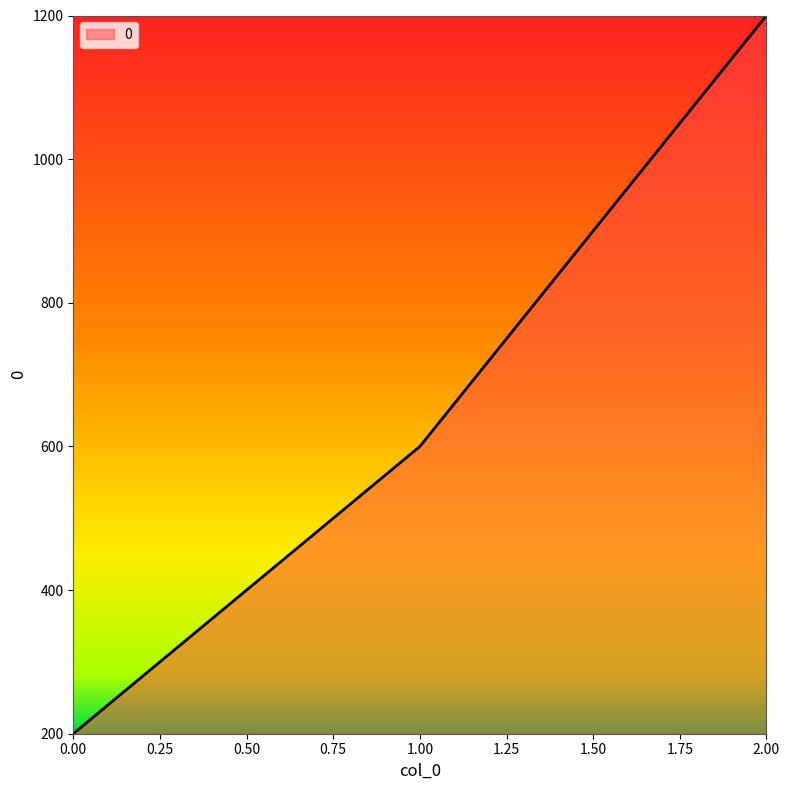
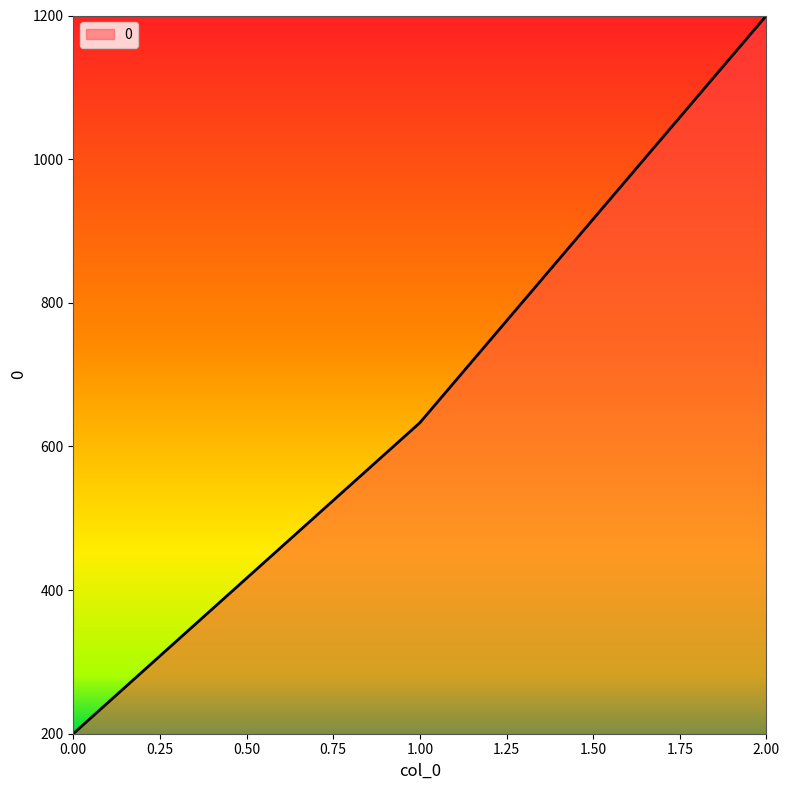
  {
    "0.00": 200,
-   "1.00": 600,
+   "1.00": 630,
    "2.00": 1200
  }
